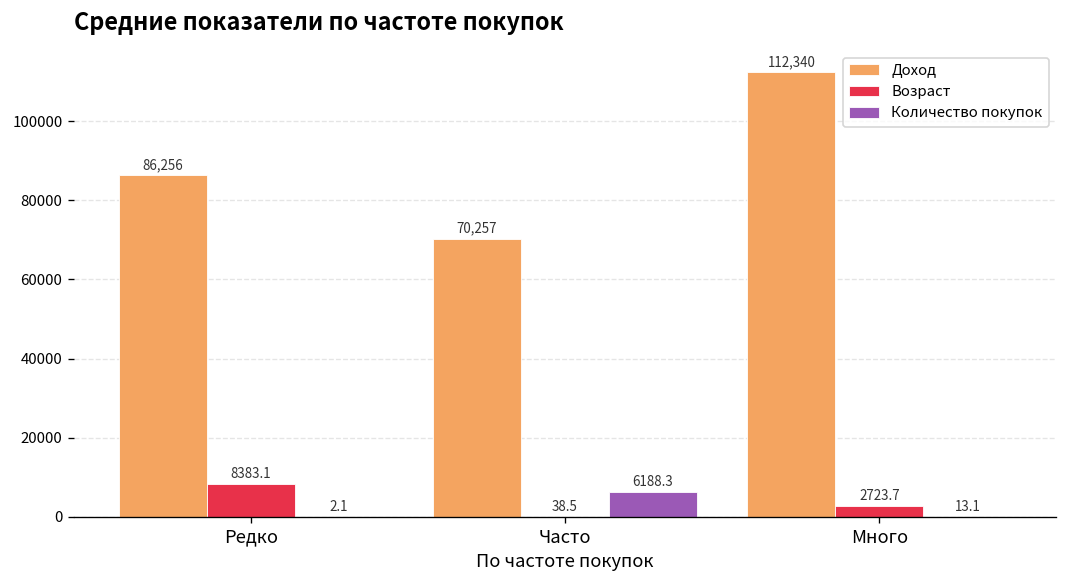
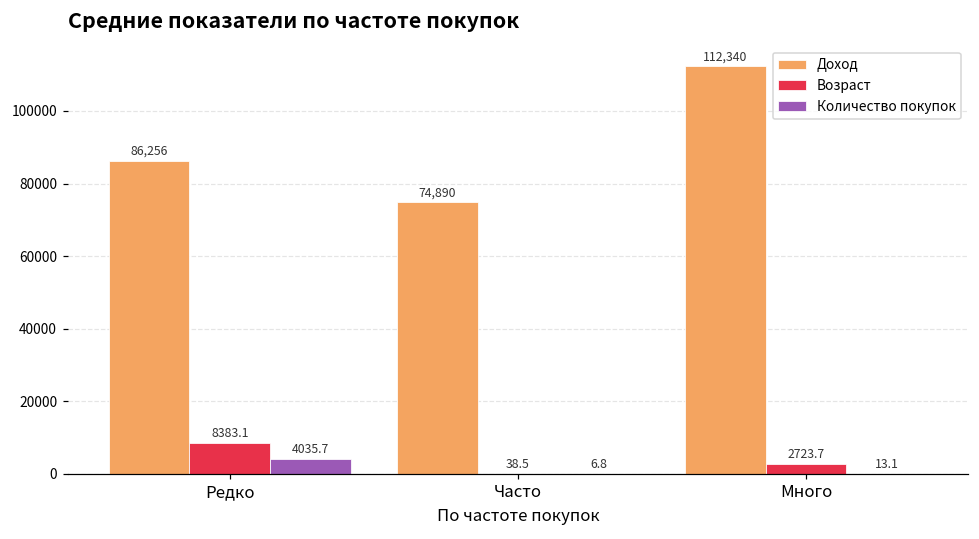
  {
    "Доход": {
      "Редко": "86,256",
-     "Часто": "70,257",
+     "Часто": "74,890",
      "Много": "112,340"
    },
    "Возраст": {
      "Редко": "8383.1",
      "Часто": "38.5",
      "Много": "2723.7"
    },
    "Количество покупок": {
-     "Редко": "2.1",
-     "Часто": "6188.3",
+     "Редко": "4035.7",
+     "Часто": "6.8",
      "Много": "13.1"
    }
  }
